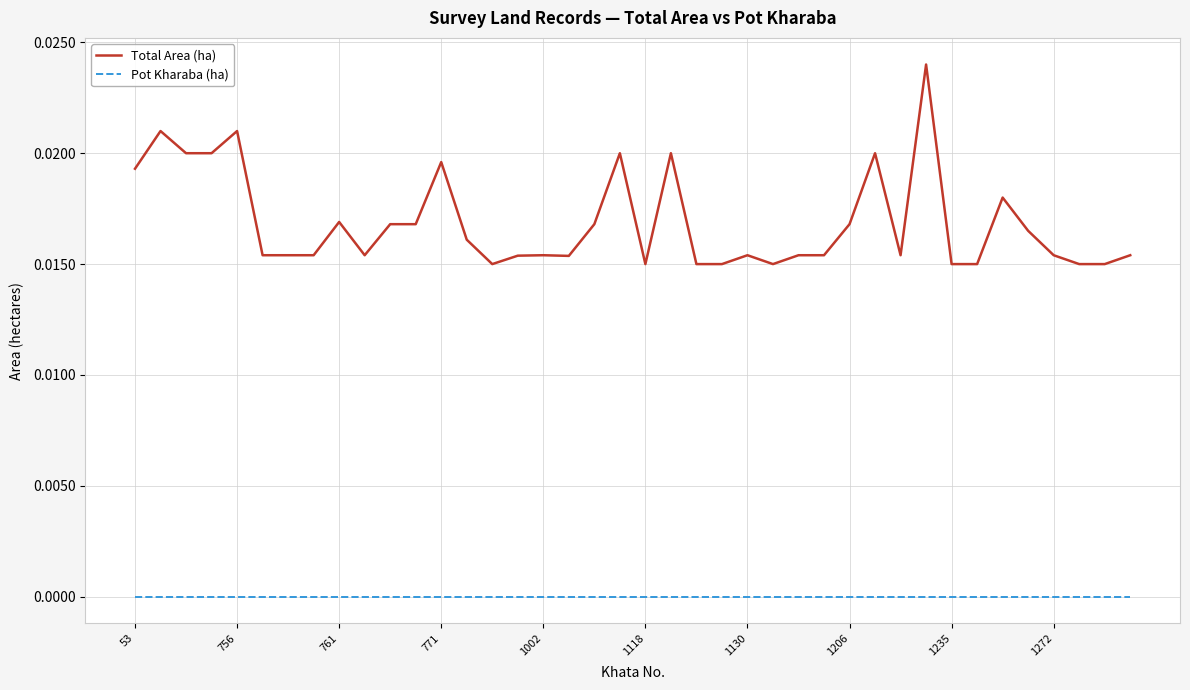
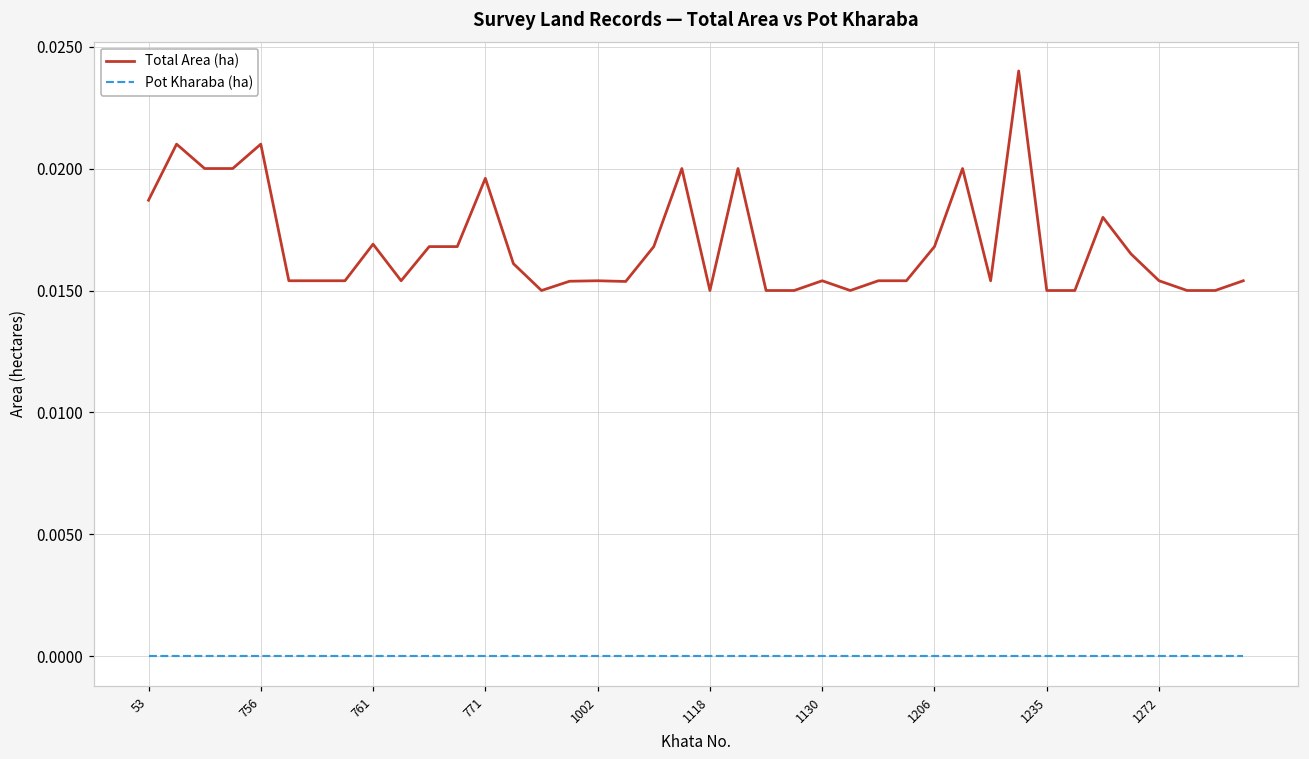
  {
    "Total Area (ha)": {
-     "53": 0.0193,
+     "53": 0.0187,
      "756": 0.0210,
      "761": 0.0169,
      "771": 0.0196,
      "1002": 0.0154,
      "1118": 0.0150,
      "1130": 0.0154,
      "1206": 0.0168,
      "1235": 0.0150,
      "1272": 0.0154
    },
    "Pot Kharaba (ha)": {
      "53": 0.0000,
      "756": 0.0000,
      "761": 0.0000,
      "771": 0.0000,
      "1002": 0.0000,
      "1118": 0.0000,
      "1130": 0.0000,
      "1206": 0.0000,
      "1235": 0.0000,
      "1272": 0.0000
    }
  }
